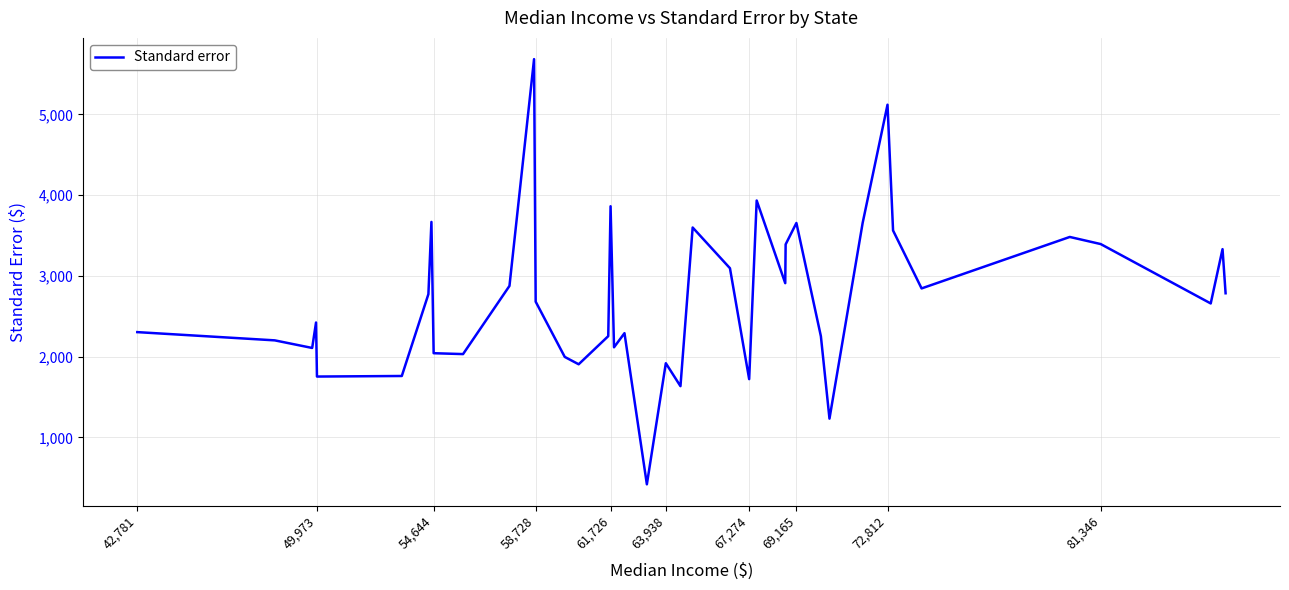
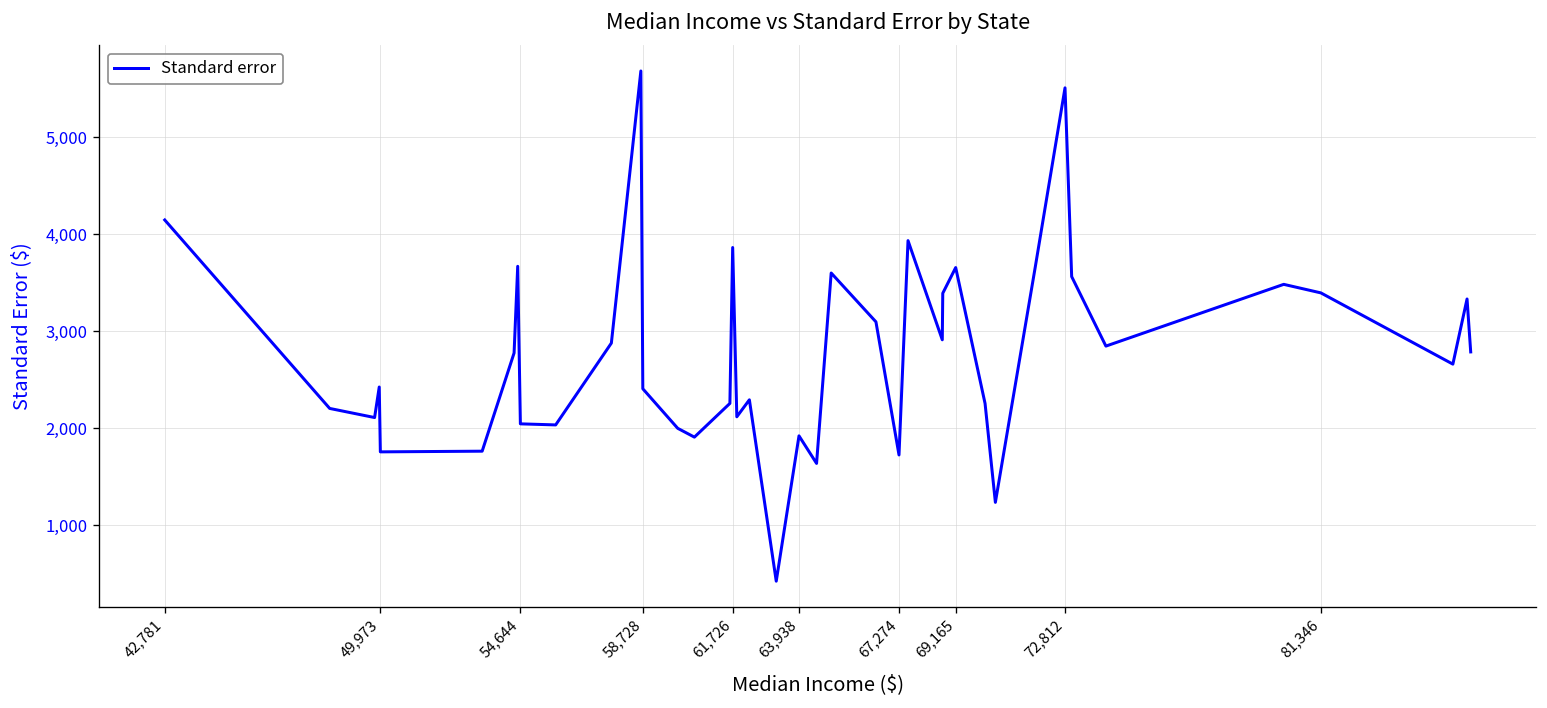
  {
-   "42,781": "2,300",
+   "42,781": "4,100",
    "49,973": "1,800",
    "54,644": "2,000",
-   "58,728": "2,700",
+   "58,728": "2,400",
    "61,726": "3,900",
    "63,938": "1,900",
    "67,274": "1,700",
    "69,165": "3,700",
-   "72,812": "5,100",
+   "72,812": "5,500",
    "81,346": "3,400"
  }
